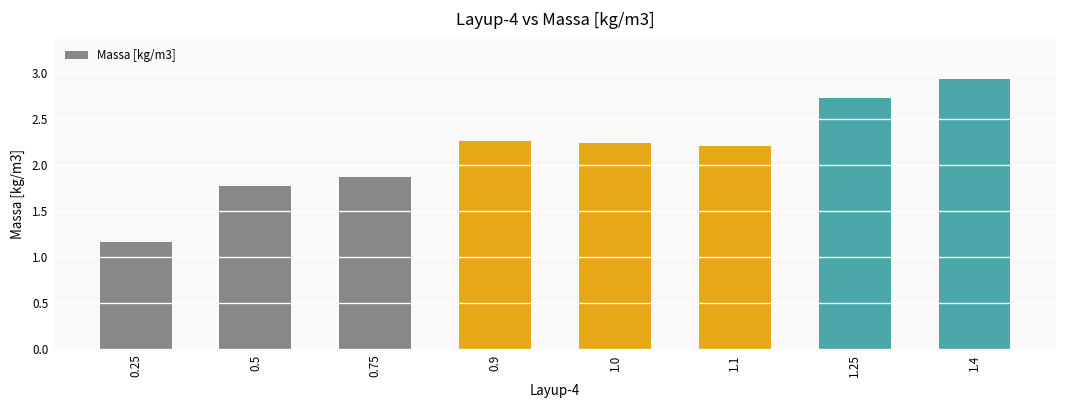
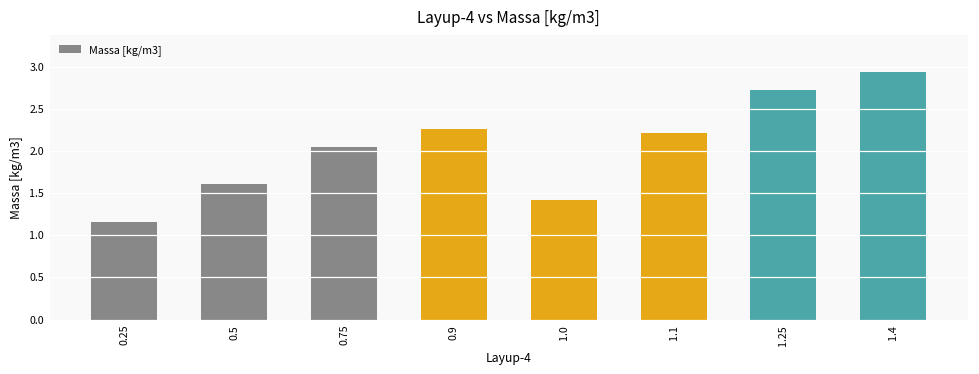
  {
    "0.25": 1.2,
-   "0.5": 1.8,
-   "0.75": 1.9,
+   "0.5": 1.6,
+   "0.75": 2.0,
    "0.9": 2.3,
-   "1.0": 2.2,
+   "1.0": 1.4,
    "1.1": 2.2,
    "1.25": 2.7,
    "1.4": 2.9
  }
